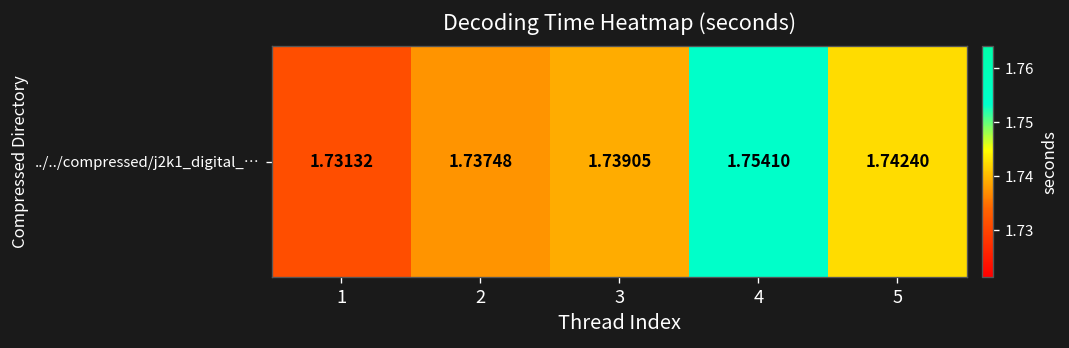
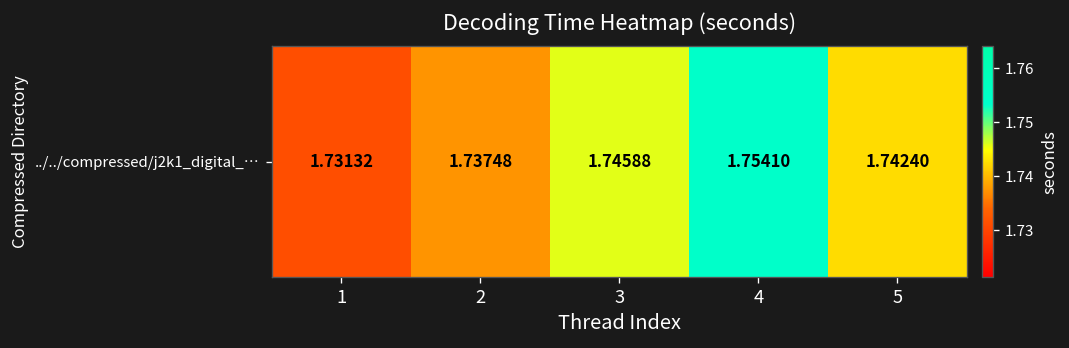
  {
    "../../compressed/j2k1_digital_…": {
      "1": 1.73132,
      "2": 1.73748,
-     "3": 1.73905,
+     "3": 1.74588,
      "4": 1.75410,
      "5": 1.74240
    }
  }
